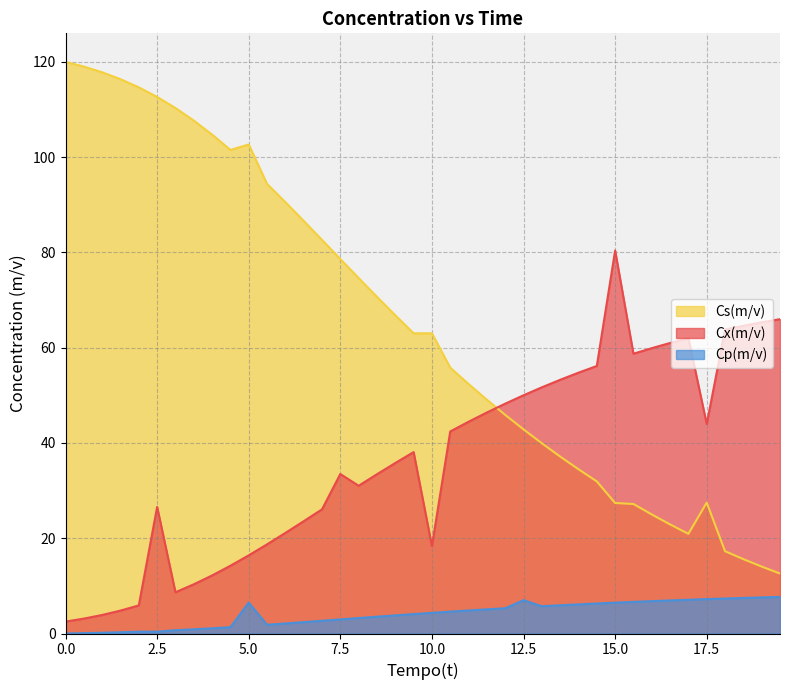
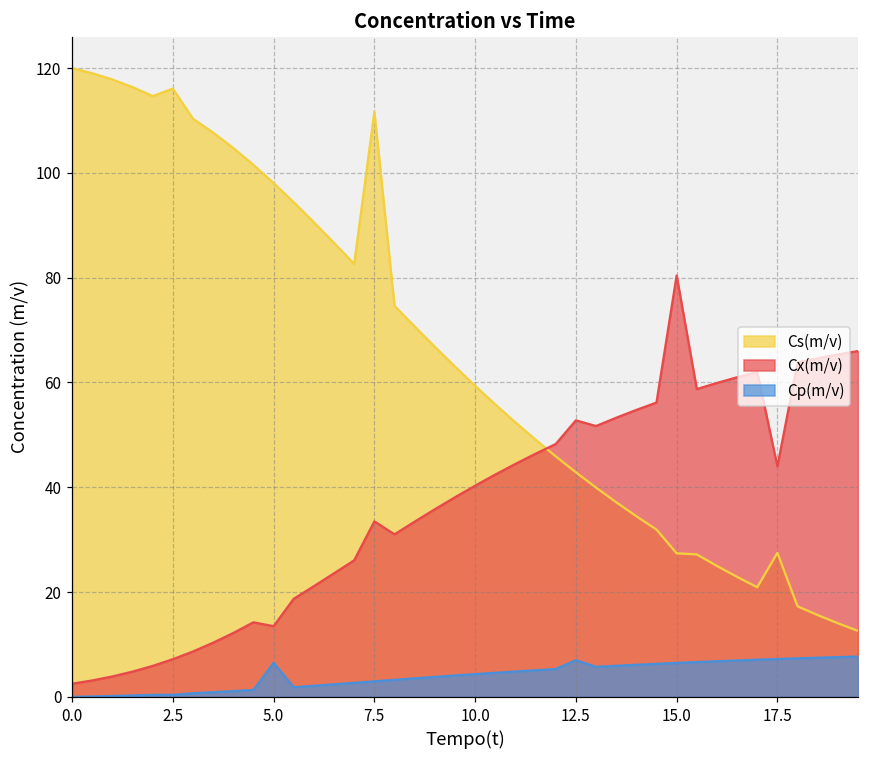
  {
    "Cs(m/v)": {
      "0.0": 120,
-     "2.5": 113,
-     "5.0": 103,
-     "7.5": 79,
-     "10.0": 63,
+     "2.5": 116,
+     "5.0": 98,
+     "7.5": 112,
+     "10.0": 59,
      "12.5": 43,
      "15.0": 27,
      "17.5": 27
    },
    "Cx(m/v)": {
      "0.0": 3,
-     "2.5": 27,
-     "5.0": 16,
+     "2.5": 7,
+     "5.0": 13,
      "7.5": 33,
-     "10.0": 18,
-     "12.5": 50,
+     "10.0": 40,
+     "12.5": 53,
      "15.0": 80,
      "17.5": 44
    },
    "Cp(m/v)": {
      "0.0": 0,
      "2.5": 0,
      "5.0": 6,
      "7.5": 3,
      "10.0": 4,
      "12.5": 7,
      "15.0": 6,
      "17.5": 7
    }
  }
